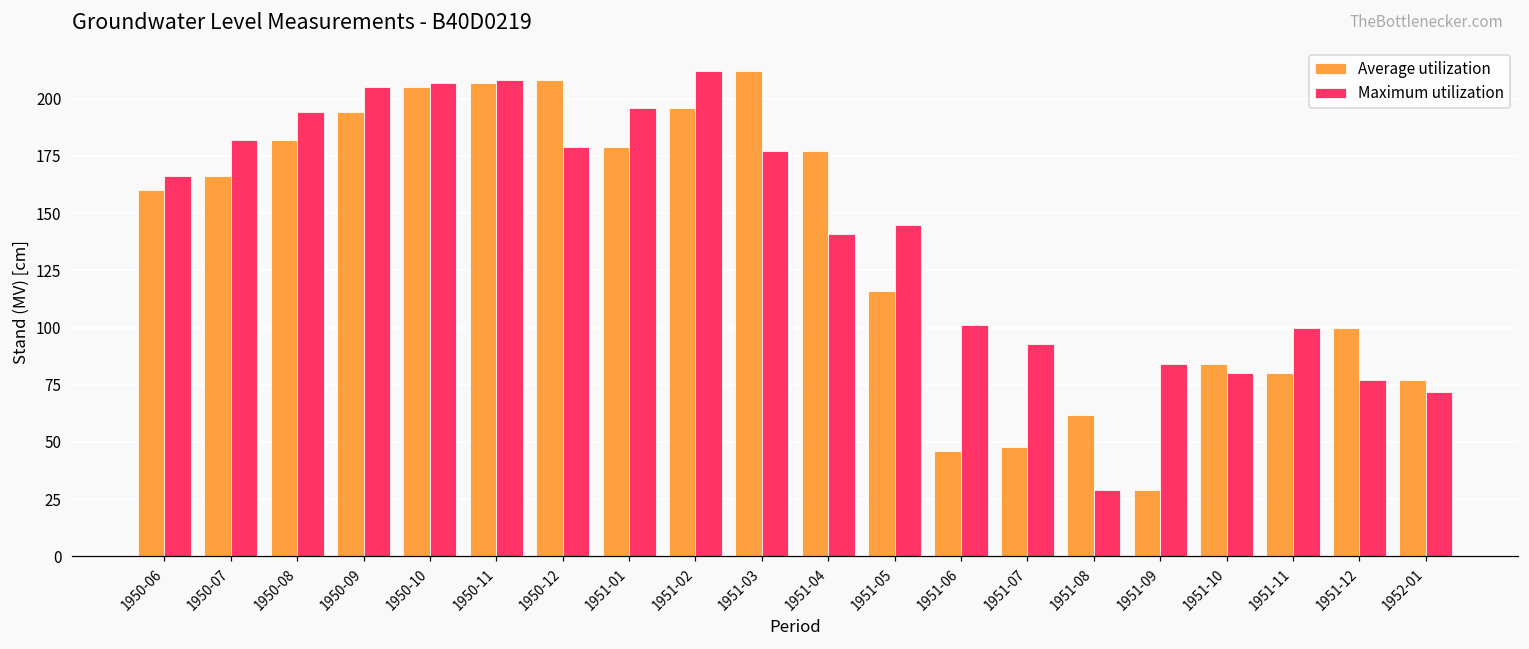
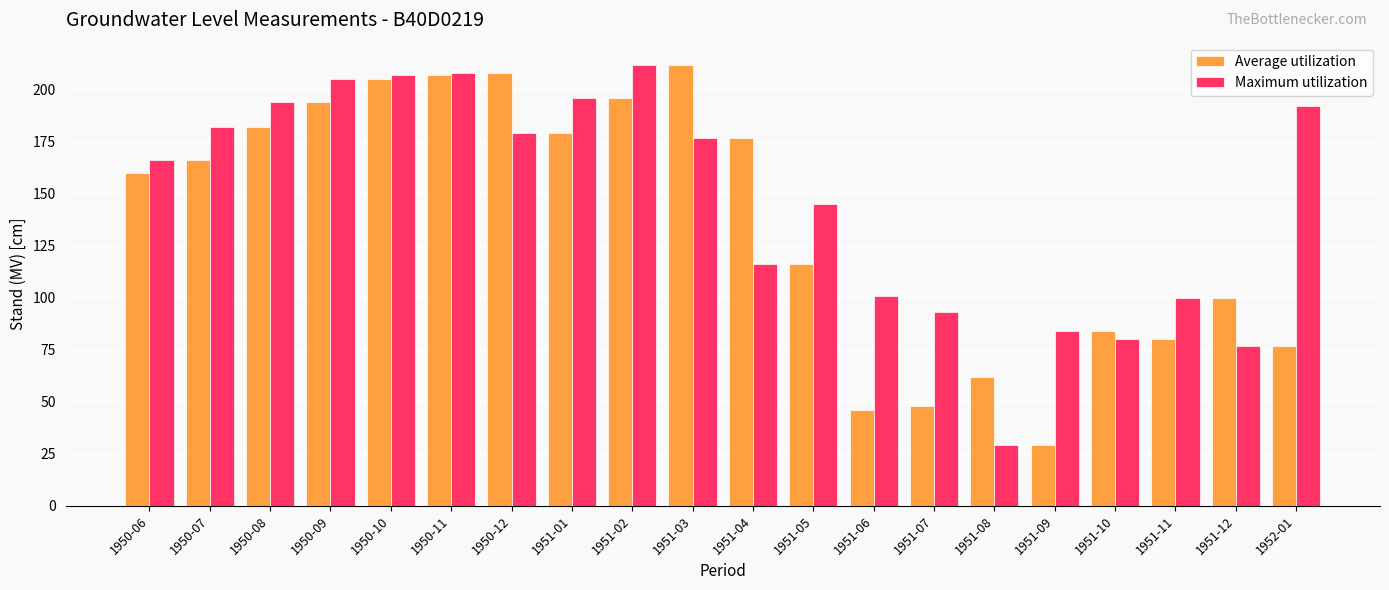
  {
    "Average utilization": {
      "1950-06": 160,
      "1950-07": 166,
      "1950-08": 182,
      "1950-09": 194,
      "1950-10": 205,
      "1950-11": 207,
      "1950-12": 208,
      "1951-01": 179,
      "1951-02": 196,
      "1951-03": 212,
      "1951-04": 177,
      "1951-05": 116,
      "1951-06": 46,
      "1951-07": 48,
      "1951-08": 62,
      "1951-09": 29,
      "1951-10": 84,
      "1951-11": 80,
      "1951-12": 100,
      "1952-01": 77
    },
    "Maximum utilization": {
      "1950-06": 166,
      "1950-07": 182,
      "1950-08": 194,
      "1950-09": 205,
      "1950-10": 207,
      "1950-11": 208,
      "1950-12": 179,
      "1951-01": 196,
      "1951-02": 212,
      "1951-03": 177,
-     "1951-04": 141,
+     "1951-04": 116,
      "1951-05": 145,
      "1951-06": 101,
      "1951-07": 93,
      "1951-08": 29,
      "1951-09": 84,
      "1951-10": 80,
      "1951-11": 100,
      "1951-12": 77,
-     "1952-01": 72
+     "1952-01": 192
    }
  }
